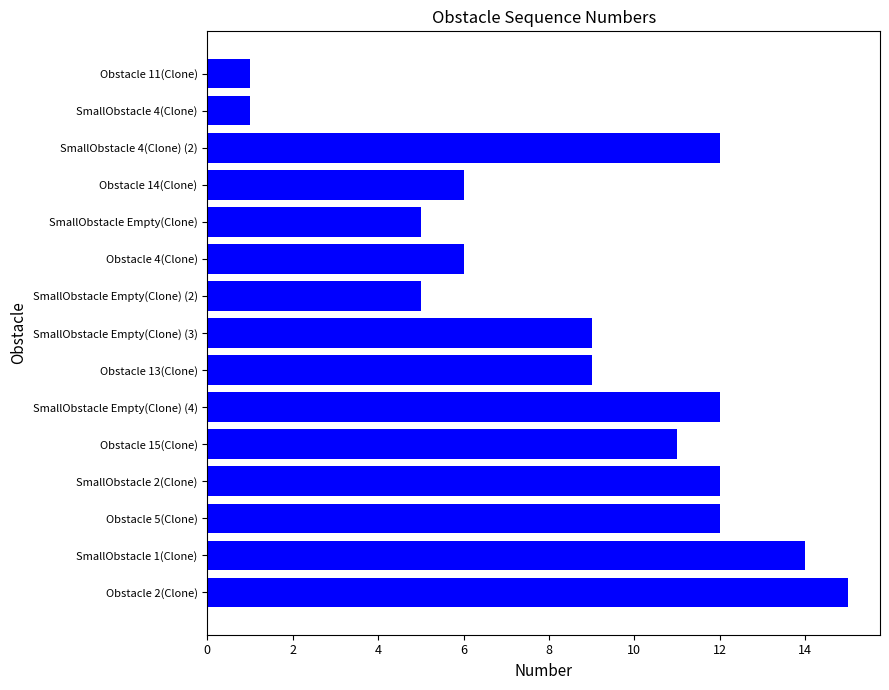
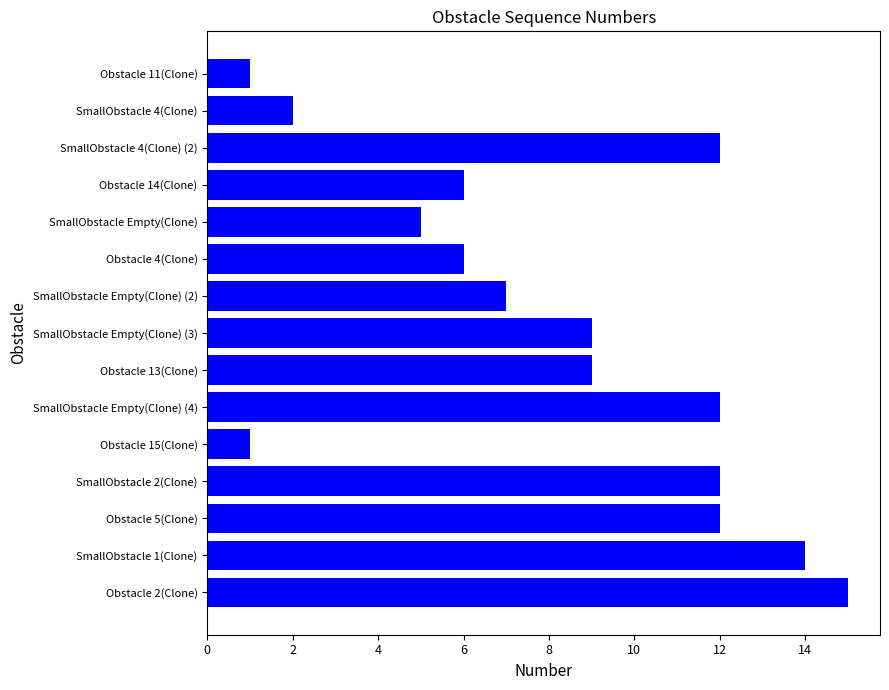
  {
    "Obstacle 11(Clone)": 1,
-   "SmallObstacle 4(Clone)": 1,
+   "SmallObstacle 4(Clone)": 2,
    "SmallObstacle 4(Clone) (2)": 12,
    "Obstacle 14(Clone)": 6,
    "SmallObstacle Empty(Clone)": 5,
    "Obstacle 4(Clone)": 6,
-   "SmallObstacle Empty(Clone) (2)": 5,
+   "SmallObstacle Empty(Clone) (2)": 7,
    "SmallObstacle Empty(Clone) (3)": 9,
    "Obstacle 13(Clone)": 9,
    "SmallObstacle Empty(Clone) (4)": 12,
-   "Obstacle 15(Clone)": 11,
+   "Obstacle 15(Clone)": 1,
    "SmallObstacle 2(Clone)": 12,
    "Obstacle 5(Clone)": 12,
    "SmallObstacle 1(Clone)": 14,
    "Obstacle 2(Clone)": 15
  }
